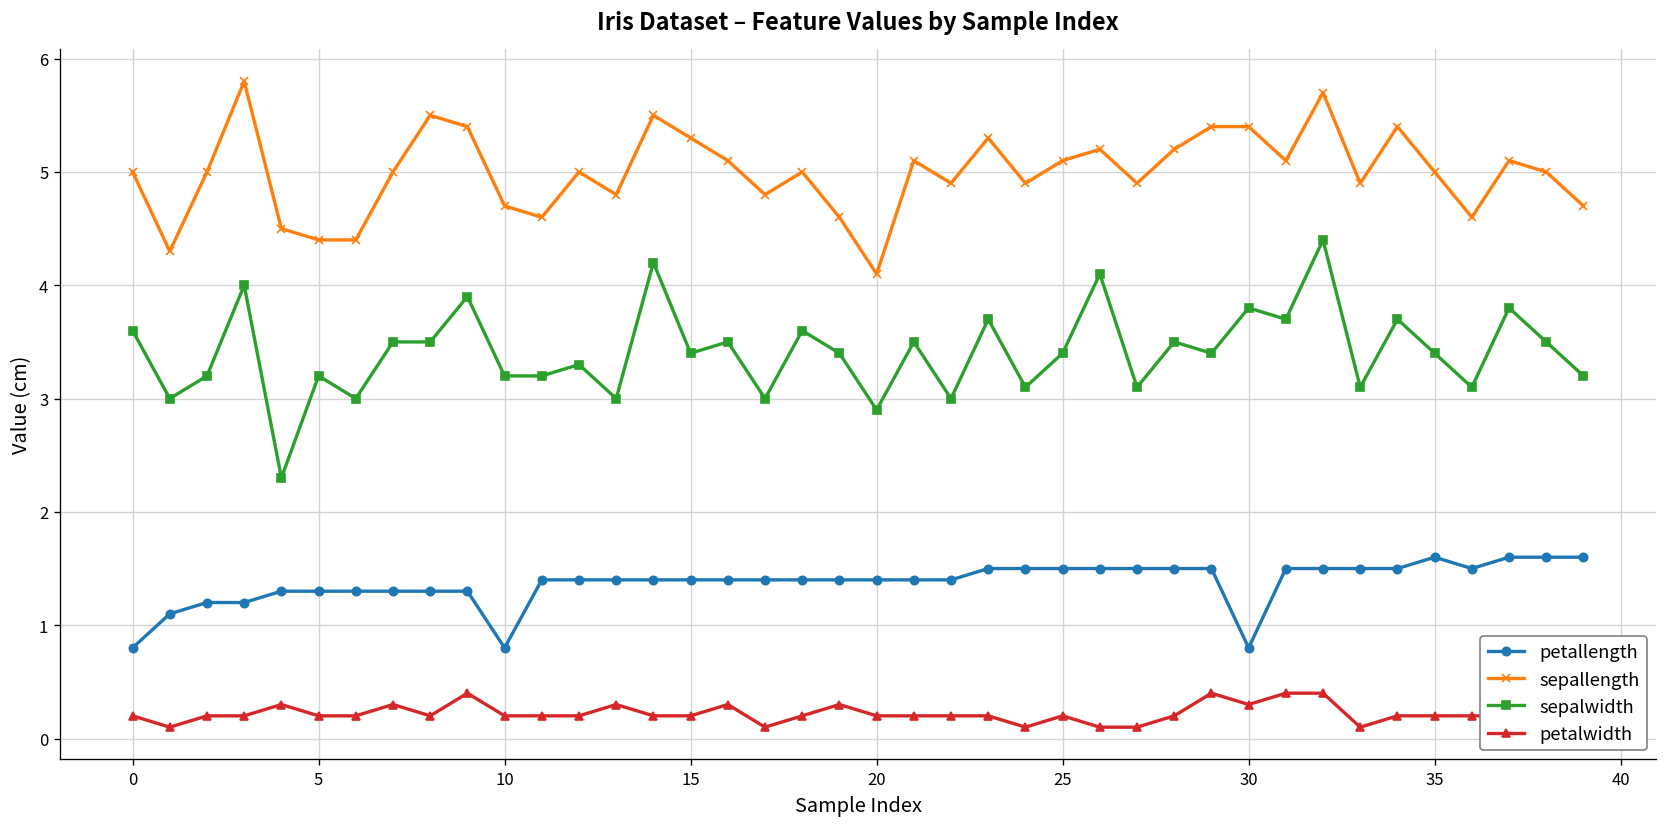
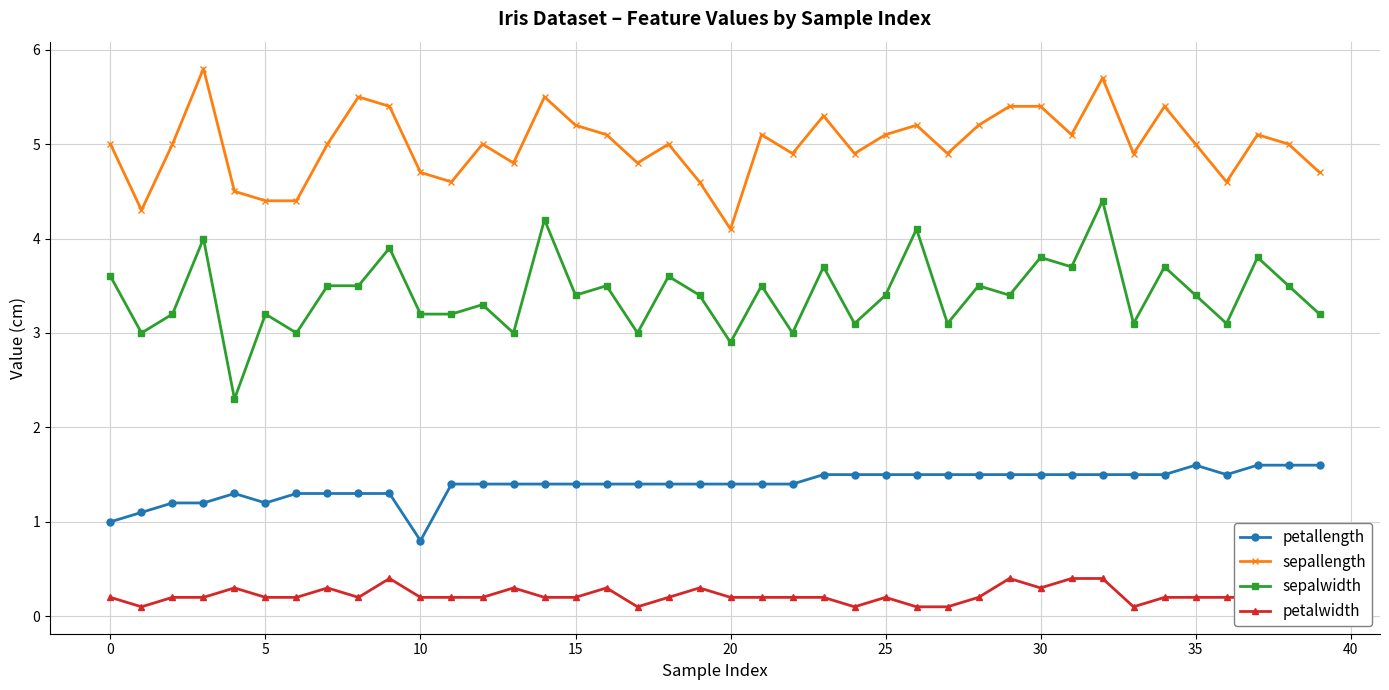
  {
    "petallength": {
-     "0": 0.8,
-     "5": 1.3,
+     "0": 1.0,
+     "5": 1.2,
      "10": 0.8,
      "15": 1.4,
      "20": 1.4,
      "25": 1.5,
-     "30": 0.8,
+     "30": 1.5,
      "35": 1.6
    },
    "sepallength": {
      "0": 5.0,
      "5": 4.4,
      "10": 4.7,
-     "15": 5.3,
+     "15": 5.2,
      "20": 4.1,
      "25": 5.1,
      "30": 5.4,
      "35": 5.0
    },
    "sepalwidth": {
      "0": 3.6,
      "5": 3.2,
      "10": 3.2,
      "15": 3.4,
      "20": 2.9,
      "25": 3.4,
      "30": 3.8,
      "35": 3.4
    },
    "petalwidth": {
      "0": 0.2,
      "5": 0.2,
      "10": 0.2,
      "15": 0.2,
      "20": 0.2,
      "25": 0.2,
      "30": 0.3,
      "35": 0.2
    }
  }
